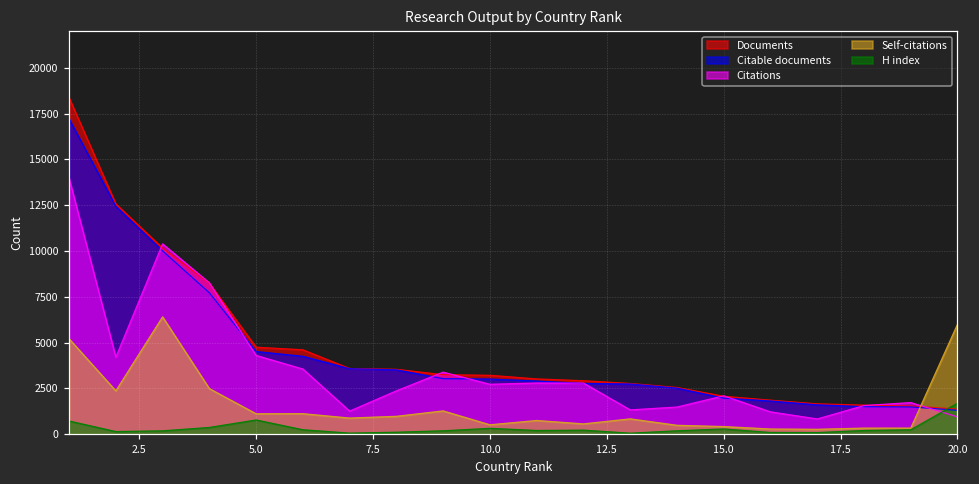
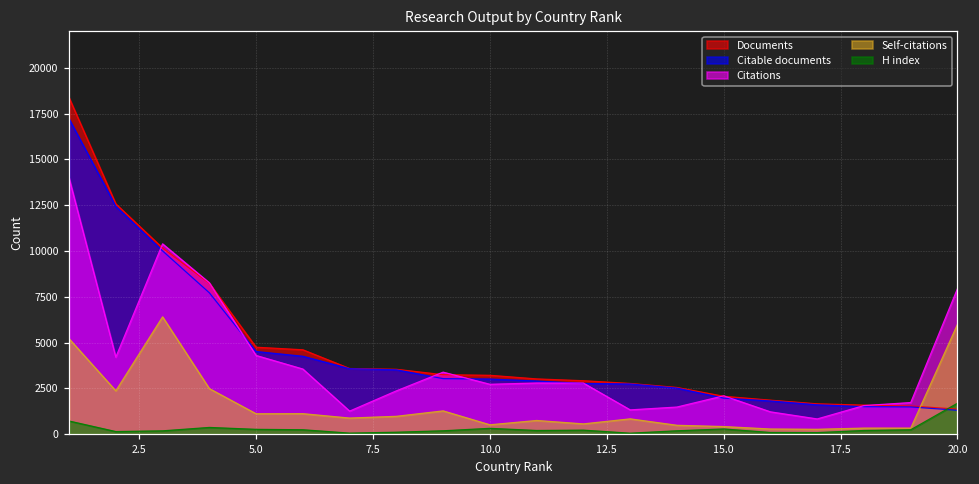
  {
    "Documents": {
      "5.0": 4700,
      "10.0": 3200
    },
    "Citable documents": {
      "5.0": 4500,
      "10.0": 3000
    },
    "Citations": {
      "5.0": 4300,
      "10.0": 2700,
-     "20.0": 900
+     "20.0": 7900
    },
    "Self-citations": {
      "5.0": 1100,
      "10.0": 500,
      "20.0": 6000
    },
    "H index": {
-     "5.0": 800,
+     "5.0": 300,
      "10.0": 300,
      "20.0": 1700
    }
  }
